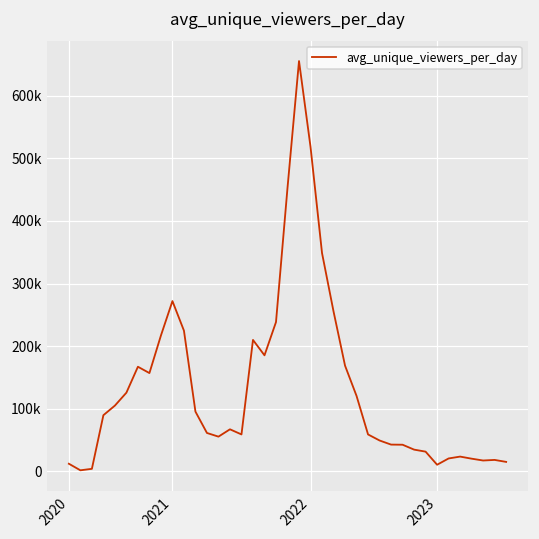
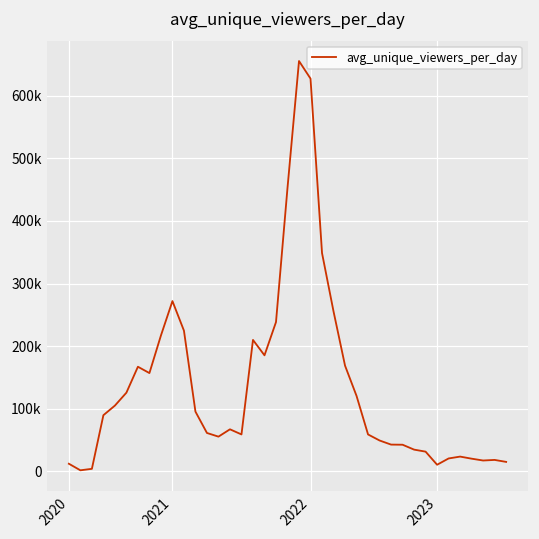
  {
    "2020": 10000,
    "2021": 270000,
-   "2022": 520000,
+   "2022": 630000,
    "2023": 10000
  }
